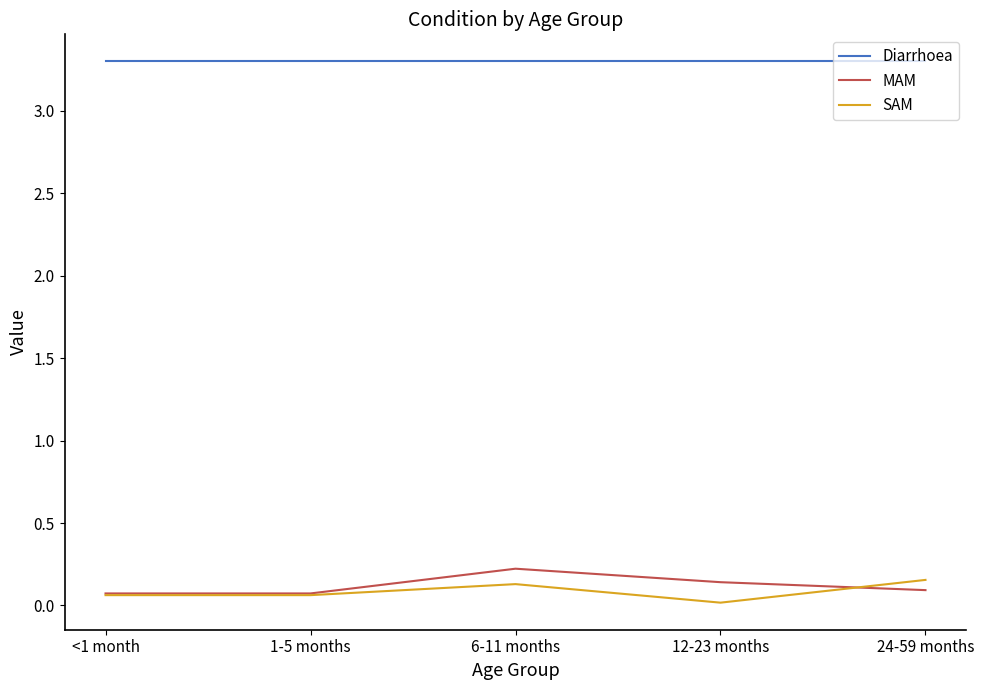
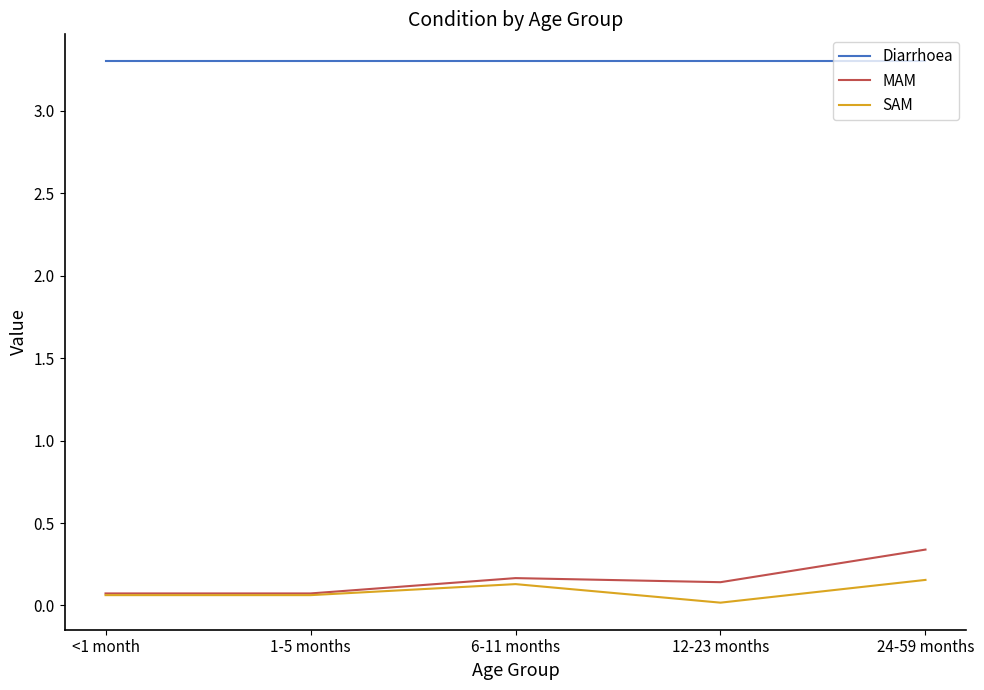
  {
    "Diarrhoea": {
      "<1 month": 3.30,
      "1-5 months": 3.30,
      "6-11 months": 3.30,
      "12-23 months": 3.30
    },
    "MAM": {
-     "6-11 months": 0.22,
+     "6-11 months": 0.17,
      "12-23 months": 0.14,
-     "24-59 months": 0.09
+     "24-59 months": 0.34
    },
    "SAM": {
      "6-11 months": 0.13,
      "12-23 months": 0.02,
      "24-59 months": 0.16
    }
  }
